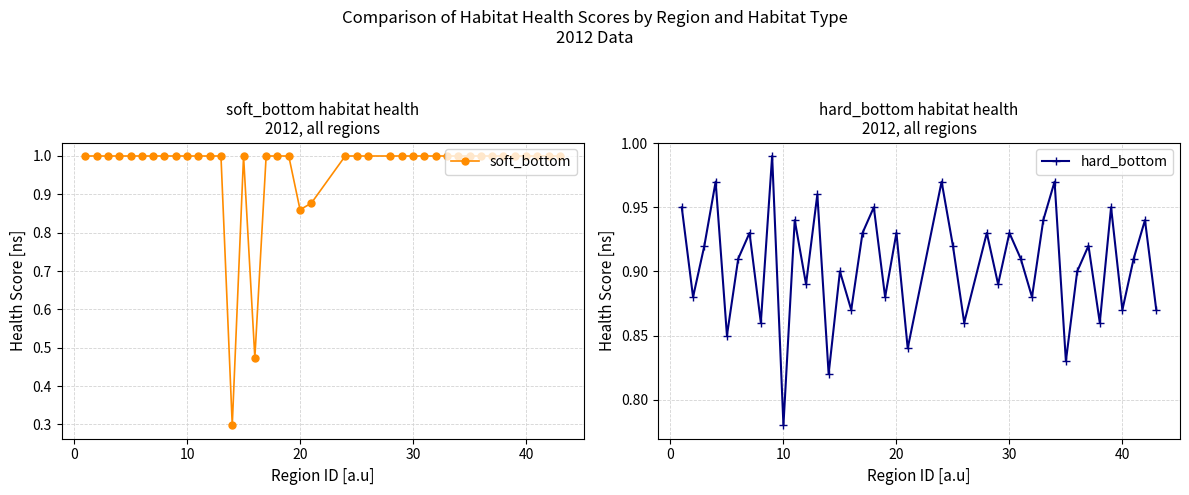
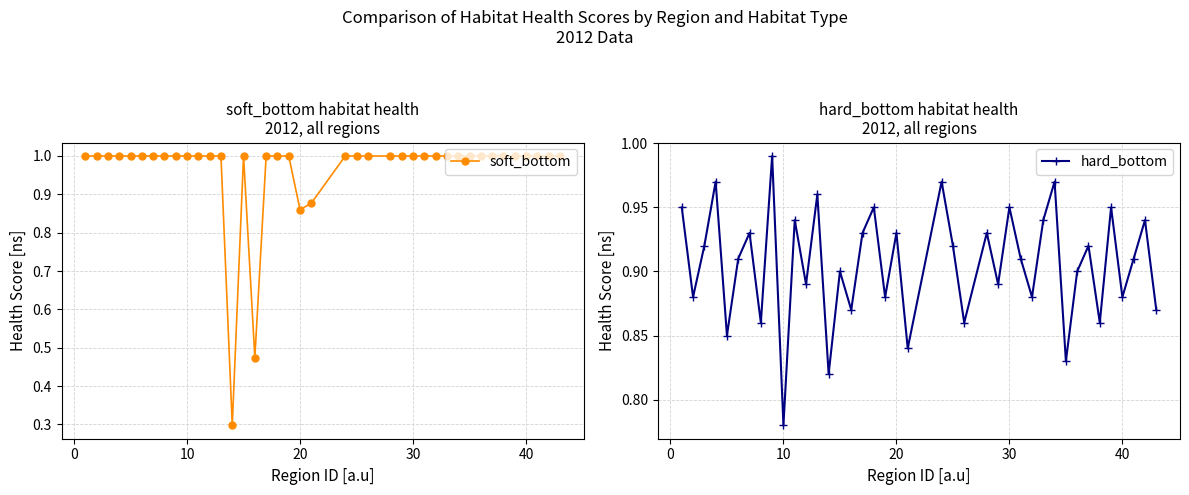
  {
    "soft_bottom habitat health 2012, all regions": {
      "10": 1.00,
      "20": 0.86,
      "30": 1.00
    },
    "hard_bottom habitat health 2012, all regions": {
      "10": 0.78,
      "20": 0.93,
-     "30": 0.93,
-     "40": 0.87
+     "30": 0.95,
+     "40": 0.88
    }
  }
